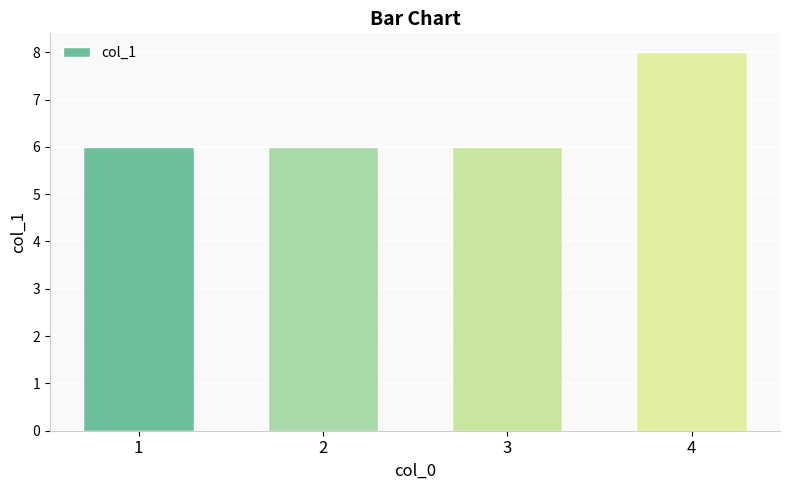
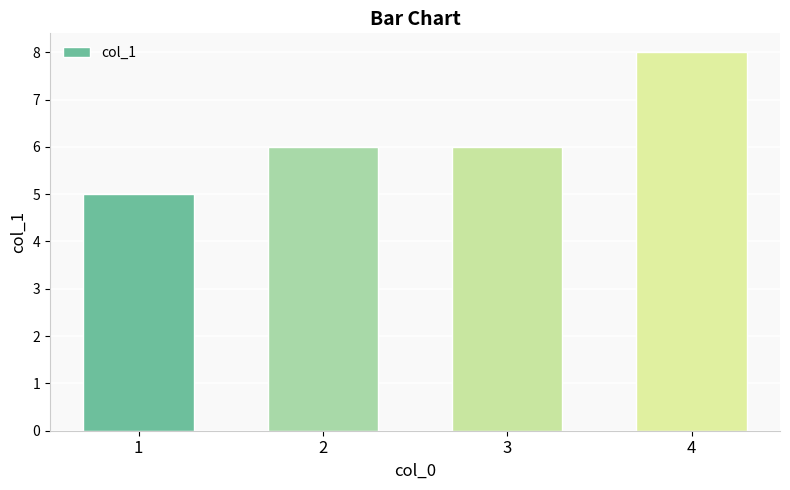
  {
-   "1": 6,
+   "1": 5,
    "2": 6,
    "3": 6,
    "4": 8
  }
